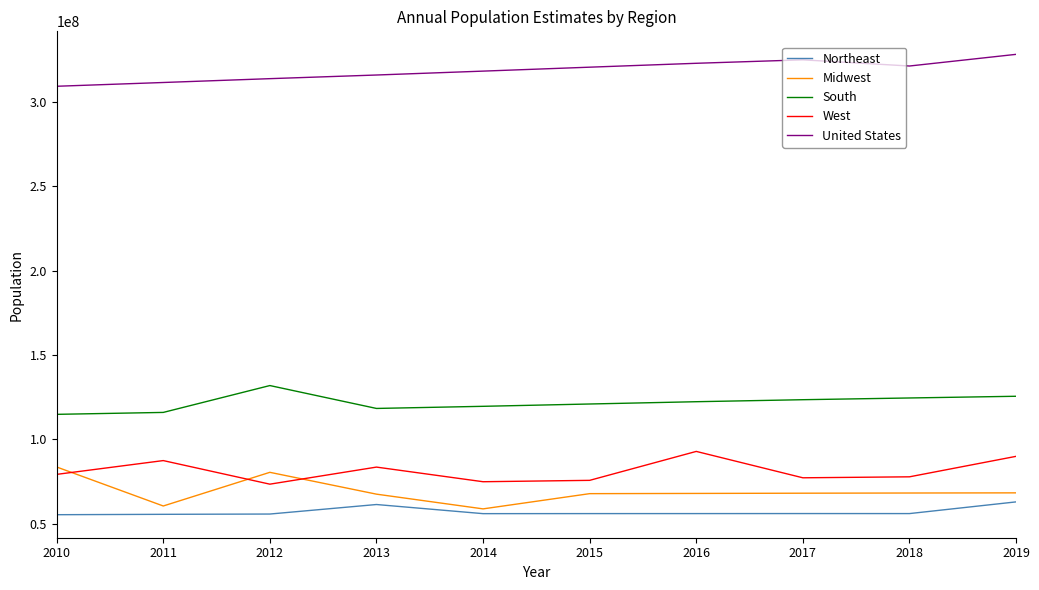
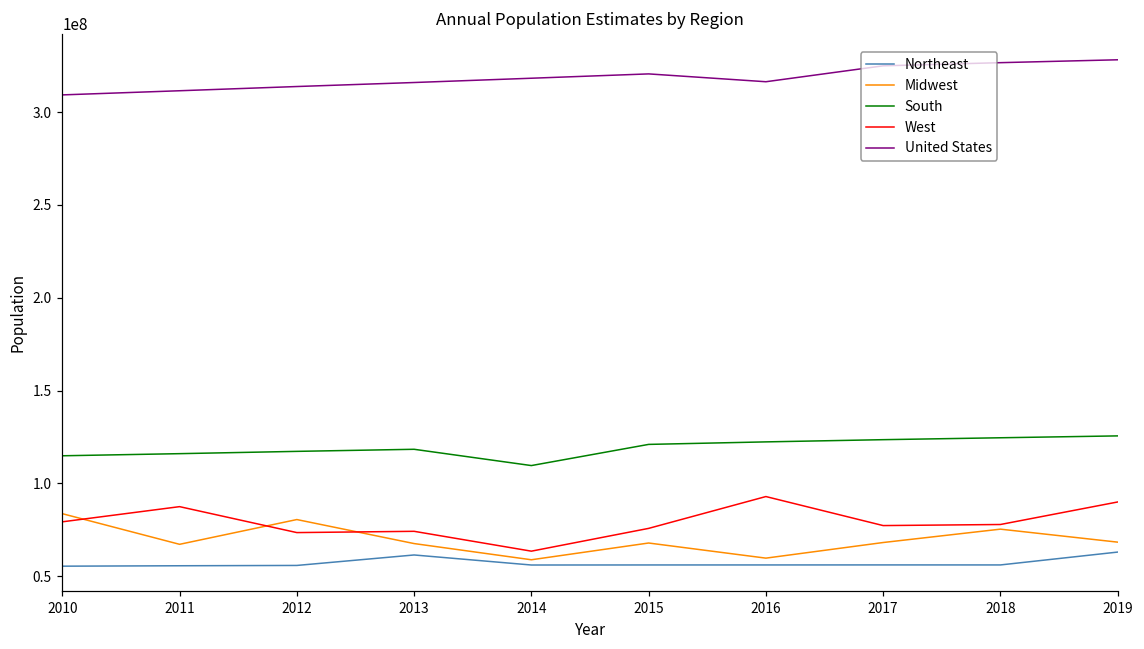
  {
    "Northeast": {
      "2010": 55000000,
      "2011": 56000000,
      "2012": 56000000,
      "2013": 61000000,
      "2014": 56000000,
      "2015": 56000000,
      "2016": 56000000,
      "2017": 56000000,
      "2018": 56000000,
      "2019": 63000000
    },
    "Midwest": {
      "2010": 84000000,
-     "2011": 61000000,
+     "2011": 67000000,
      "2012": 81000000,
      "2013": 68000000,
      "2014": 59000000,
      "2015": 68000000,
-     "2016": 68000000,
+     "2016": 60000000,
      "2017": 68000000,
-     "2018": 68000000,
+     "2018": 75000000,
      "2019": 68000000
    },
    "South": {
      "2010": 115000000,
      "2011": 116000000,
-     "2012": 132000000,
+     "2012": 117000000,
      "2013": 118000000,
-     "2014": 120000000,
+     "2014": 110000000,
      "2015": 121000000,
      "2016": 122000000,
      "2017": 124000000,
      "2018": 125000000,
      "2019": 126000000
    },
    "West": {
      "2010": 79000000,
      "2011": 87000000,
      "2012": 73000000,
-     "2013": 84000000,
-     "2014": 75000000,
+     "2013": 74000000,
+     "2014": 63000000,
      "2015": 76000000,
      "2016": 93000000,
      "2017": 77000000,
      "2018": 78000000,
      "2019": 90000000
    },
    "United States": {
      "2010": 309000000,
      "2011": 312000000,
      "2012": 314000000,
      "2013": 316000000,
      "2014": 318000000,
      "2015": 321000000,
-     "2016": 323000000,
-     "2018": 321000000,
+     "2016": 316000000,
+     "2018": 327000000,
      "2019": 328000000
    }
  }
